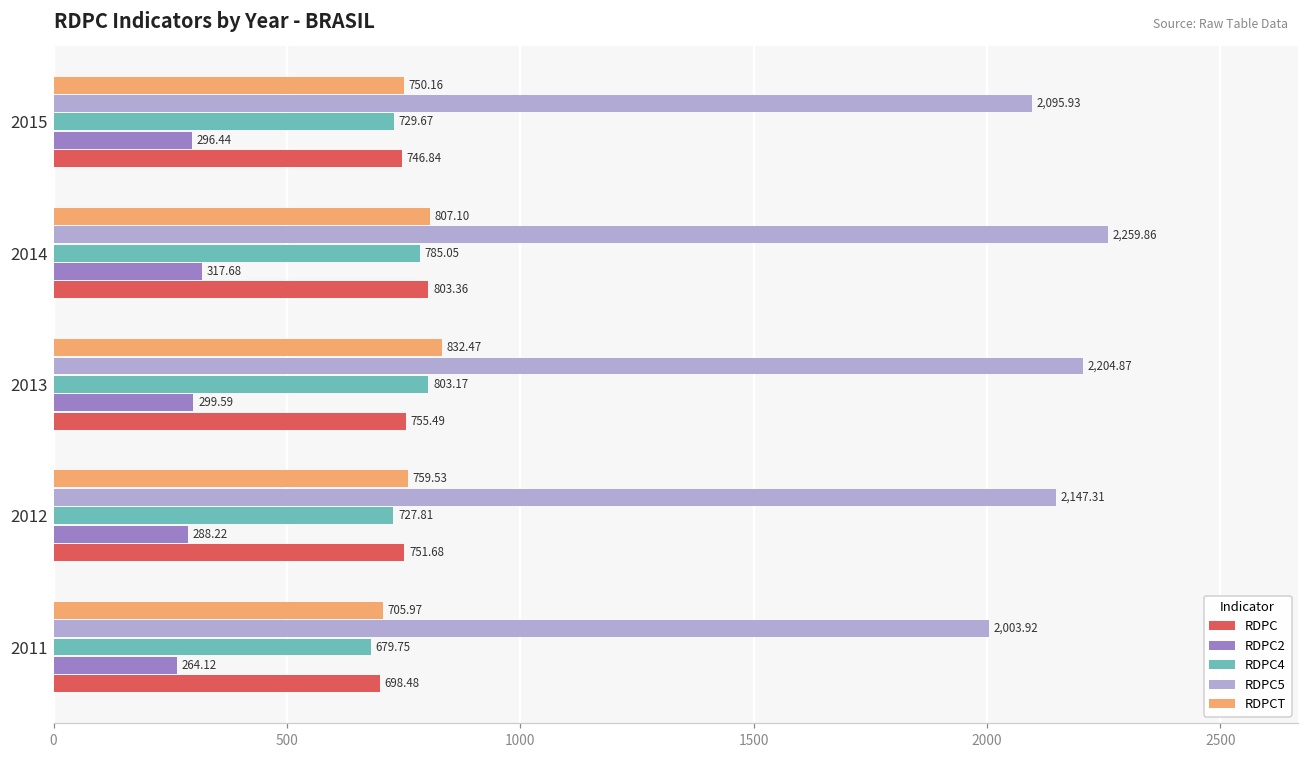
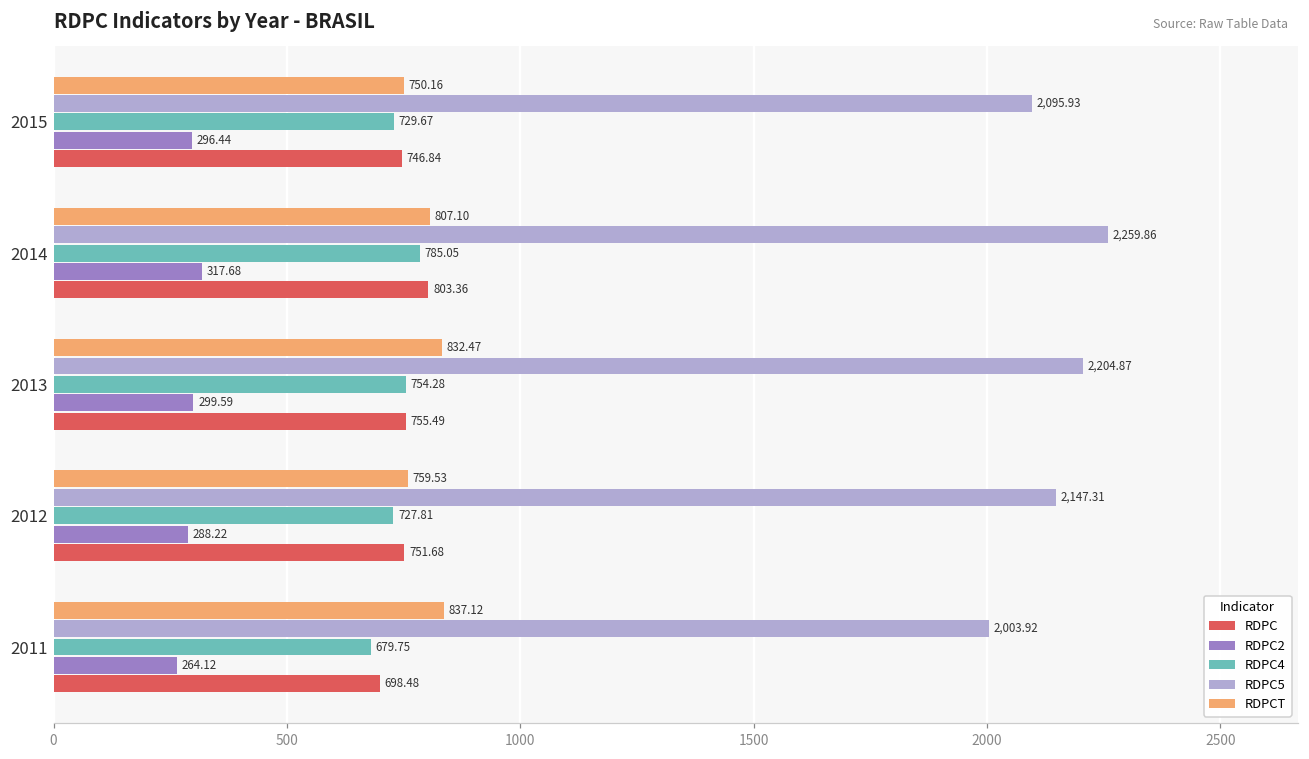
  {
    "RDPC": {
      "2015": 746.84,
      "2014": 803.36,
      "2013": 755.49,
      "2012": 751.68,
      "2011": 698.48
    },
    "RDPC4": {
      "2015": 729.67,
      "2014": 785.05,
-     "2013": 803.17,
+     "2013": 754.28,
      "2012": 727.81,
      "2011": 679.75
    },
    "RDPCT": {
      "2015": 750.16,
      "2014": 807.10,
      "2013": 832.47,
      "2012": 759.53,
-     "2011": 705.97
+     "2011": 837.12
    }
  }
